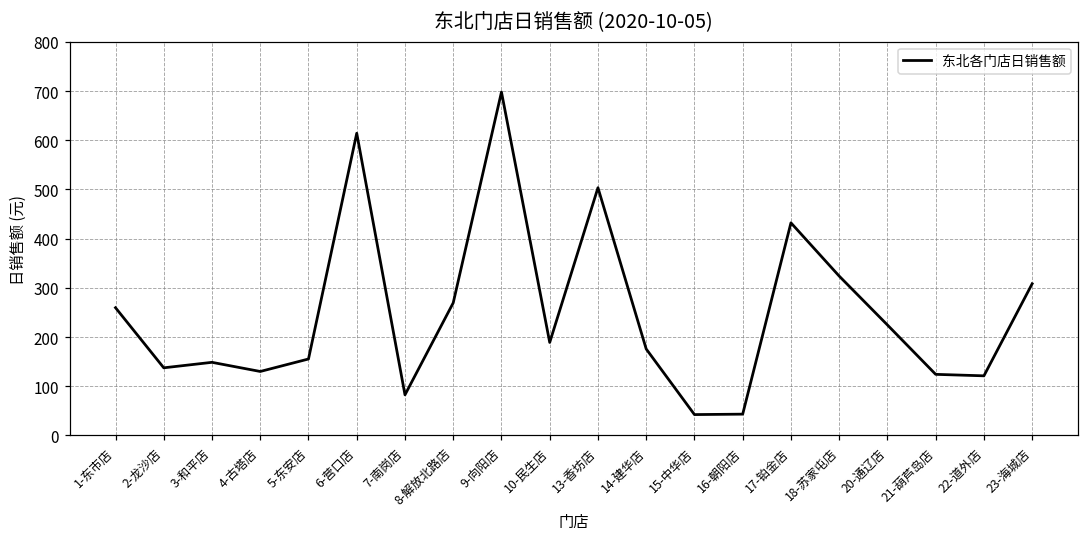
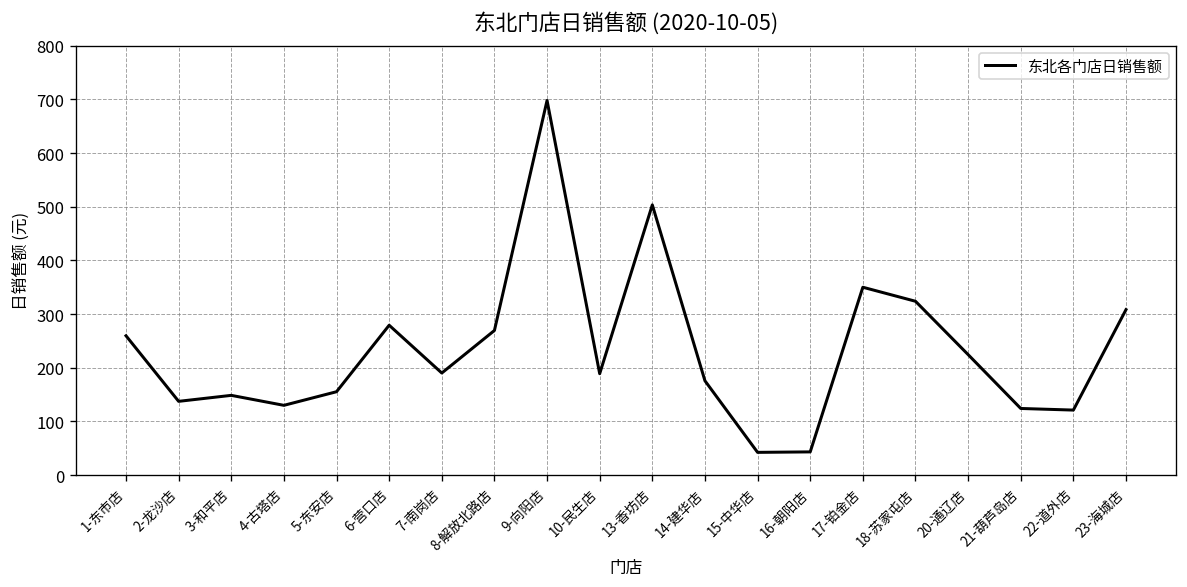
  {
    "1-东市店": 260,
    "2-龙沙店": 140,
    "3-和平店": 150,
    "4-古塔店": 130,
    "5-东安店": 160,
-   "6-营口店": 610,
-   "7-南岗店": 80,
+   "6-营口店": 280,
+   "7-南岗店": 190,
    "8-解放北路店": 270,
    "9-向阳店": 700,
    "10-民生店": 190,
    "13-香坊店": 500,
    "14-建华店": 180,
    "15-中华店": 40,
    "16-朝阳店": 40,
-   "17-铂金店": 430,
+   "17-铂金店": 350,
    "18-苏家屯店": 320,
    "20-通辽店": 220,
    "21-葫芦岛店": 120,
    "22-道外店": 120,
    "23-海城店": 310
  }
